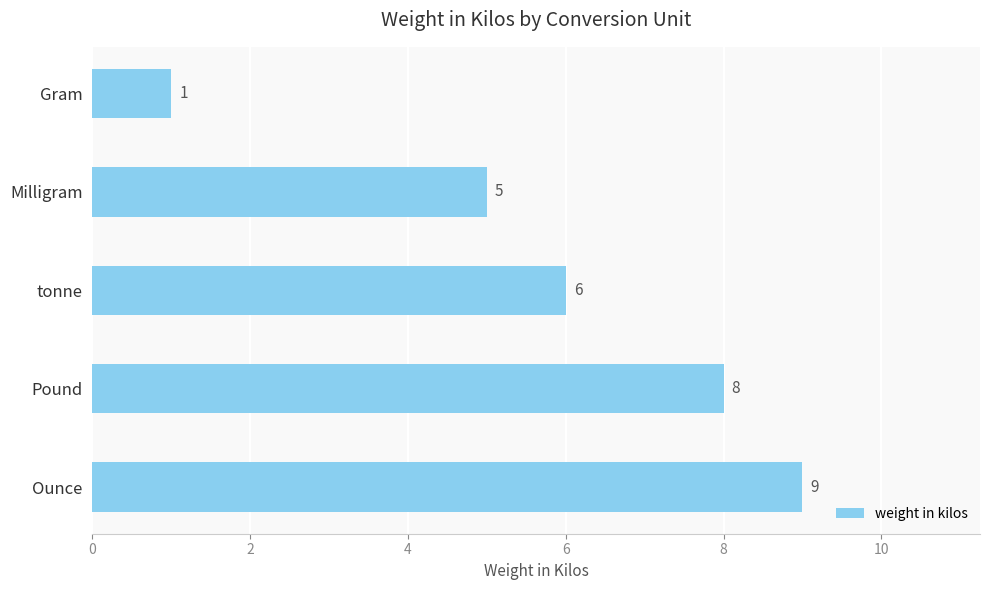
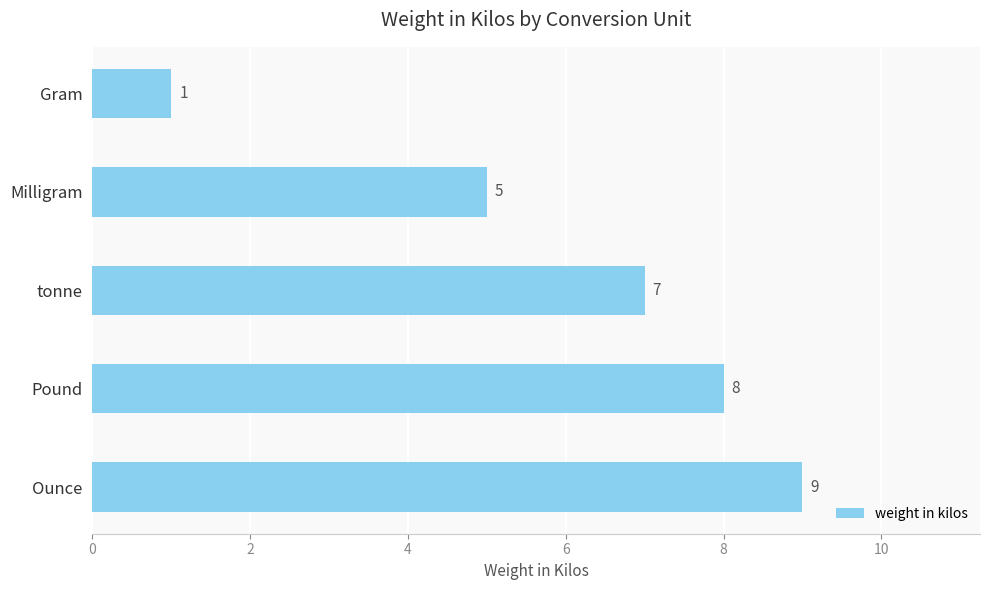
  {
    "Gram": 1,
    "Milligram": 5,
-   "tonne": 6,
+   "tonne": 7,
    "Pound": 8,
    "Ounce": 9
  }
